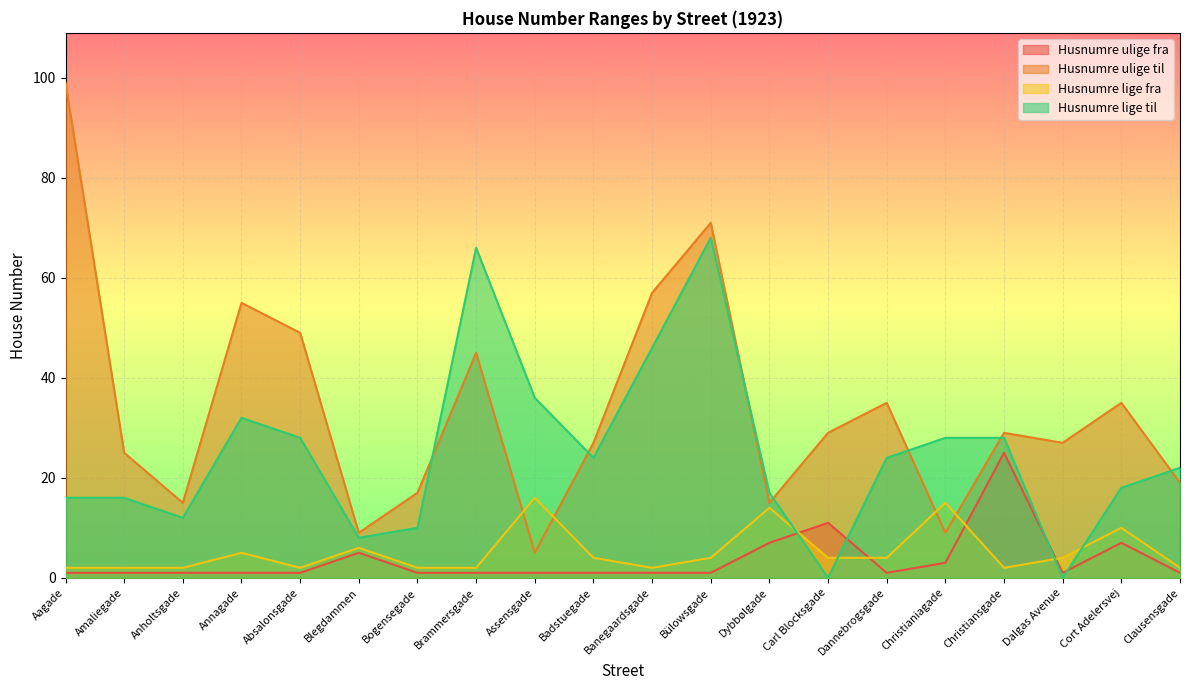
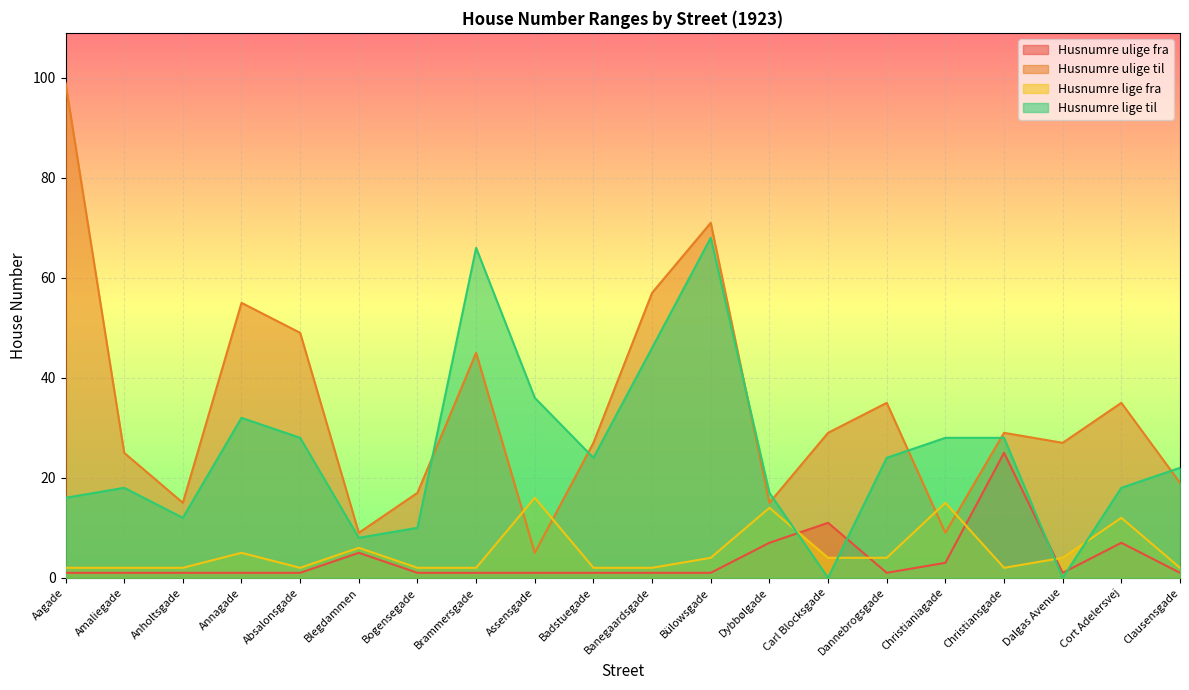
  {
    "Husnumre lige fra": {
      "Aagade": 2,
      "Amaliegade": 2,
      "Anholtsgade": 2,
      "Annagade": 5,
      "Absalonsgade": 2,
      "Blegdammen": 6,
      "Bogensegade": 2,
      "Brammersgade": 2,
      "Assensgade": 16,
-     "Badstuegade": 4,
+     "Badstuegade": 2,
      "Banegaardsgade": 2,
      "Bülowsgade": 4,
      "Dybbølgade": 14,
      "Carl Blocksgade": 4,
      "Dannebrogsgade": 4,
      "Christianiagade": 15,
      "Christiansgade": 2,
      "Dalgas Avenue": 4,
-     "Cort Adelersvej": 10,
+     "Cort Adelersvej": 12,
      "Clausensgade": 2
    },
    "Husnumre lige til": {
      "Aagade": 16,
-     "Amaliegade": 16,
+     "Amaliegade": 18,
      "Anholtsgade": 12,
      "Annagade": 32,
      "Absalonsgade": 28,
      "Blegdammen": 8,
      "Bogensegade": 10,
      "Brammersgade": 66,
      "Assensgade": 36,
      "Badstuegade": 24,
      "Banegaardsgade": 46,
      "Bülowsgade": 68,
      "Dybbølgade": 17,
      "Carl Blocksgade": 0,
      "Dannebrogsgade": 24,
      "Christianiagade": 28,
      "Christiansgade": 28,
      "Dalgas Avenue": 0,
      "Cort Adelersvej": 18,
      "Clausensgade": 22
    }
  }
